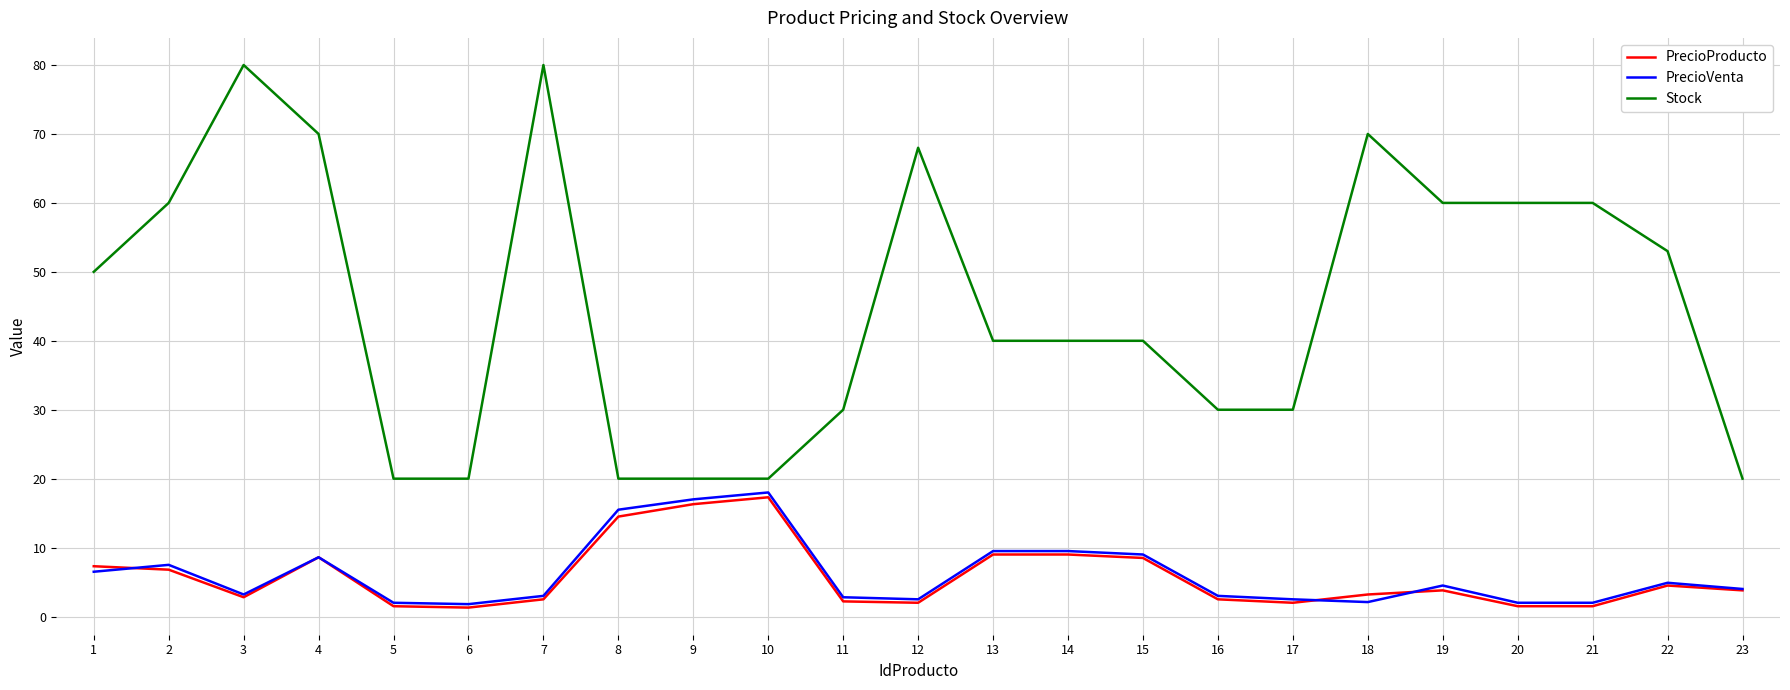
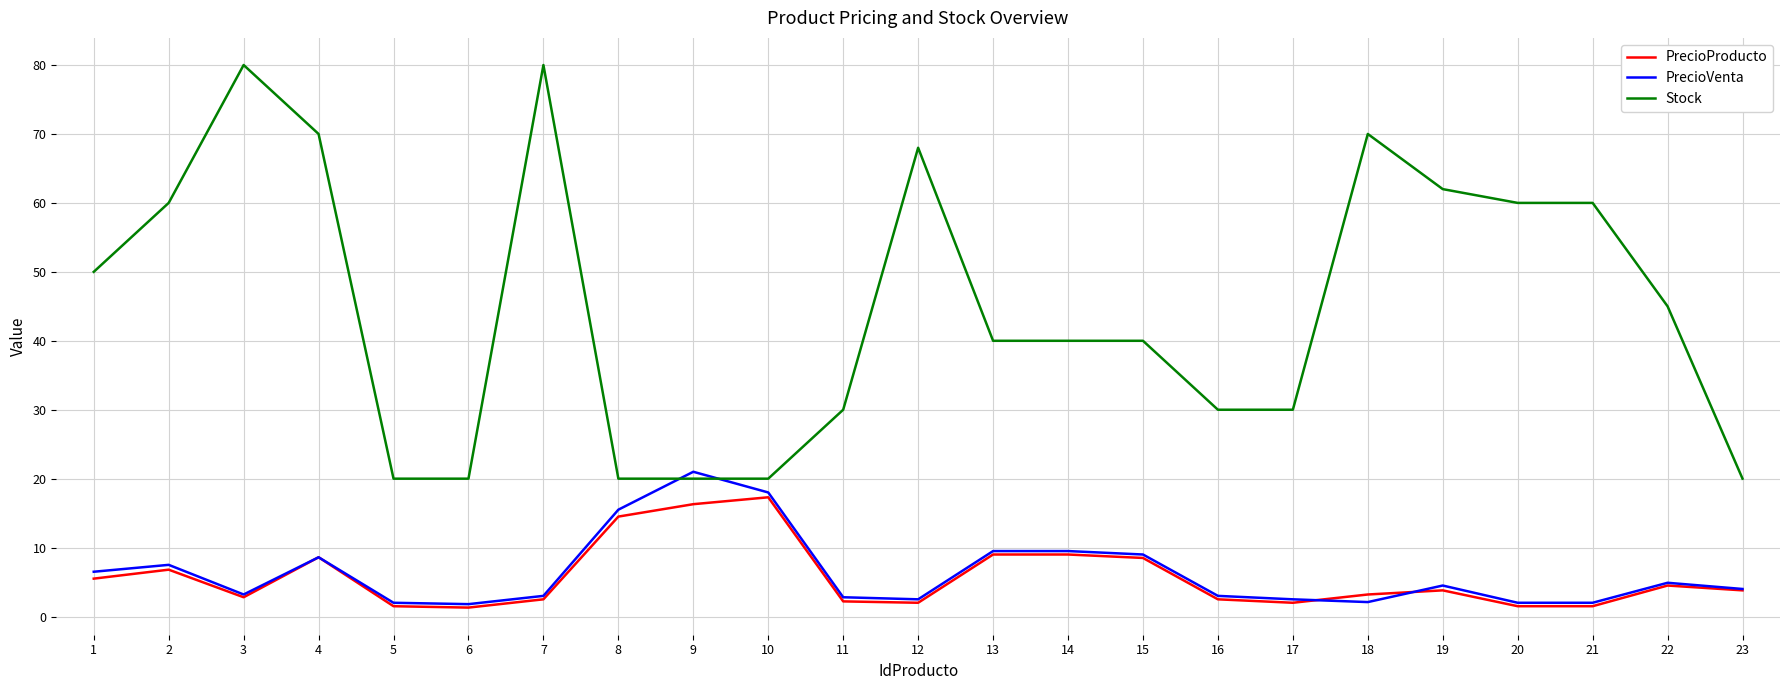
  {
    "PrecioProducto": {
-     "1": 7,
+     "1": 6,
      "2": 7,
      "3": 3,
      "5": 2,
      "6": 1,
      "7": 3,
      "8": 15,
      "9": 16,
      "10": 17,
      "11": 2,
      "12": 2,
      "13": 9,
      "14": 9,
      "15": 9,
      "16": 3,
      "17": 2,
      "18": 3,
      "19": 4,
      "20": 2,
      "21": 2,
      "22": 5
    },
    "PrecioVenta": {
      "1": 7,
      "2": 8,
      "3": 3,
      "5": 2,
      "6": 2,
      "7": 3,
      "8": 16,
-     "9": 17,
+     "9": 21,
      "10": 18,
      "11": 3,
      "12": 3,
      "13": 10,
      "14": 10,
      "15": 9,
      "16": 3,
      "17": 3,
      "18": 2,
      "19": 5,
      "20": 2,
      "21": 2,
      "22": 5
    },
    "Stock": {
      "1": 50,
      "2": 60,
      "3": 80,
      "4": 70,
      "5": 20,
      "6": 20,
      "7": 80,
      "8": 20,
      "9": 20,
      "10": 20,
      "11": 30,
      "12": 68,
      "13": 40,
      "14": 40,
      "15": 40,
      "16": 30,
      "17": 30,
      "18": 70,
-     "19": 60,
+     "19": 62,
      "20": 60,
      "21": 60,
-     "22": 53,
+     "22": 45,
      "23": 20
    }
  }
